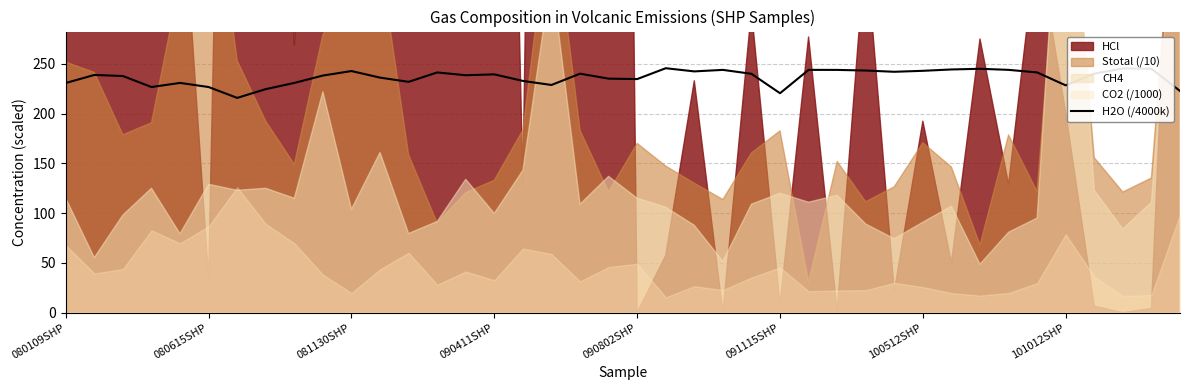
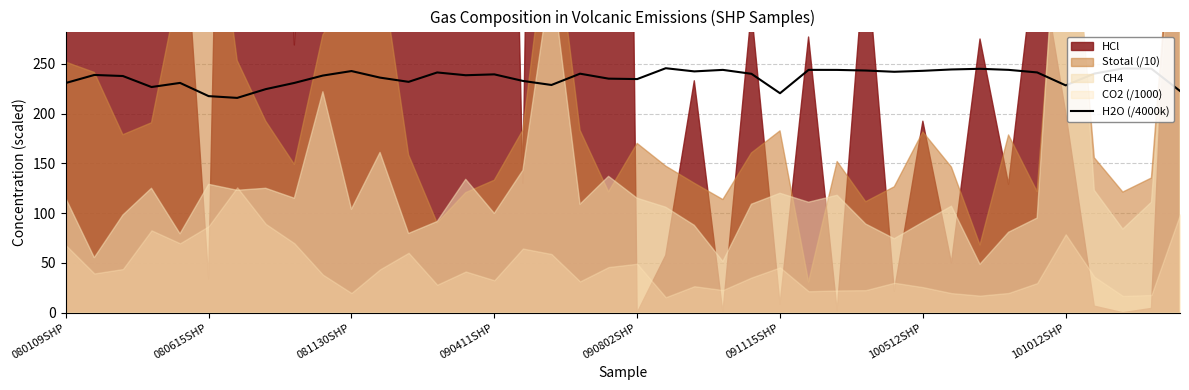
  {
    "H2O (/4000k)": {
      "080109SHP": 230,
-     "080615SHP": 230,
+     "080615SHP": 220,
      "081130SHP": 240,
      "090411SHP": 240,
      "090802SHP": 230,
      "091115SHP": 220,
      "100512SHP": 240,
      "101012SHP": 230
    },
    "HCl": {
      "080615SHP": 30,
      "090802SHP": 0,
      "091115SHP": 10,
      "100512SHP": 190,
      "101012SHP": 200
    },
    "Stotal (/10)": {
      "080109SHP": 250,
      "090411SHP": 130,
      "090802SHP": 170,
      "091115SHP": 180,
-     "100512SHP": 170
+     "100512SHP": 180
    }
  }
